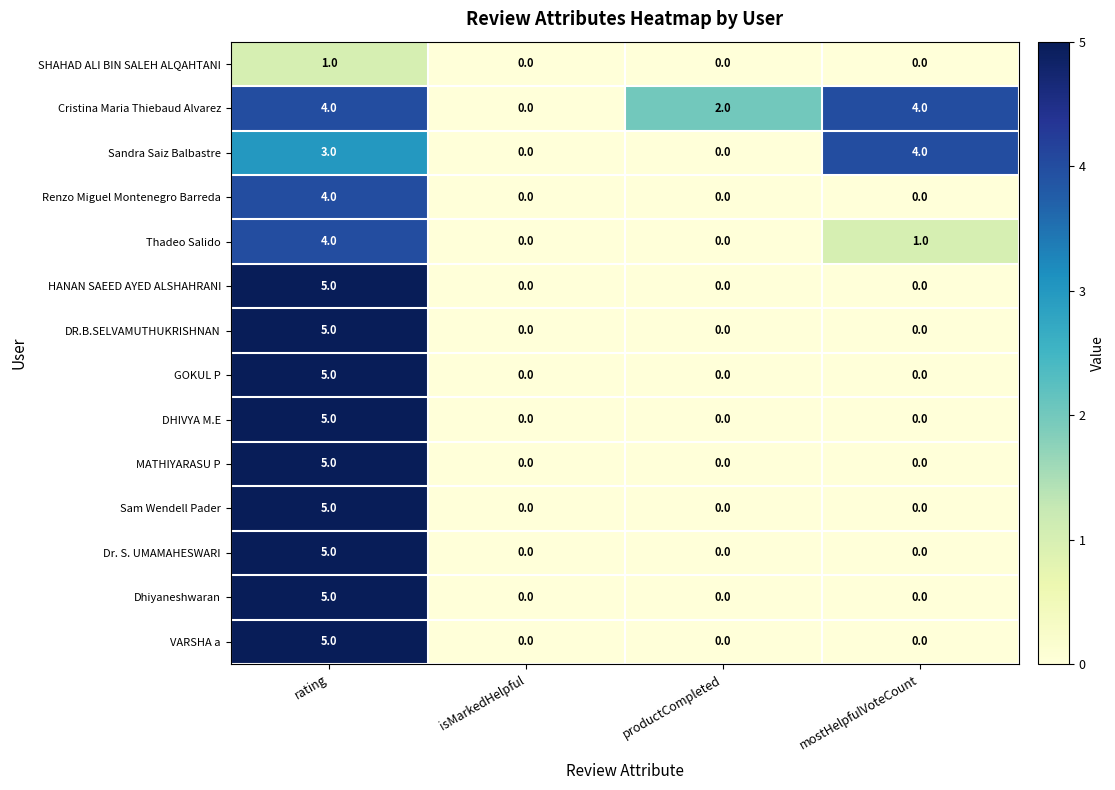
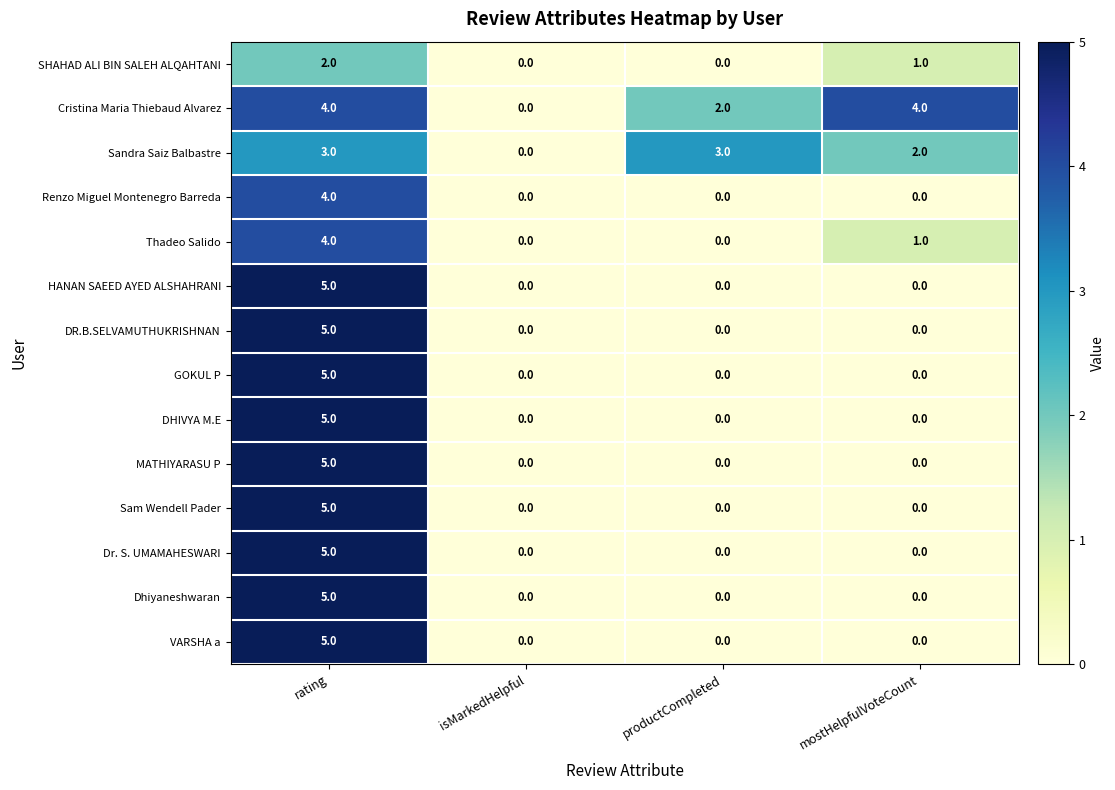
  {
    "SHAHAD ALI BIN SALEH ALQAHTANI": {
-     "rating": 1.0,
+     "rating": 2.0,
      "isMarkedHelpful": 0.0,
      "productCompleted": 0.0,
-     "mostHelpfulVoteCount": 0.0
+     "mostHelpfulVoteCount": 1.0
    },
    "Cristina Maria Thiebaud Alvarez": {
      "rating": 4.0,
      "isMarkedHelpful": 0.0,
      "productCompleted": 2.0,
      "mostHelpfulVoteCount": 4.0
    },
    "Sandra Saiz Balbastre": {
      "rating": 3.0,
      "isMarkedHelpful": 0.0,
-     "productCompleted": 0.0,
-     "mostHelpfulVoteCount": 4.0
+     "productCompleted": 3.0,
+     "mostHelpfulVoteCount": 2.0
    },
    "Renzo Miguel Montenegro Barreda": {
      "rating": 4.0,
      "isMarkedHelpful": 0.0,
      "productCompleted": 0.0,
      "mostHelpfulVoteCount": 0.0
    },
    "Thadeo Salido": {
      "rating": 4.0,
      "isMarkedHelpful": 0.0,
      "productCompleted": 0.0,
      "mostHelpfulVoteCount": 1.0
    },
    "HANAN SAEED AYED ALSHAHRANI": {
      "rating": 5.0,
      "isMarkedHelpful": 0.0,
      "productCompleted": 0.0,
      "mostHelpfulVoteCount": 0.0
    },
    "DR.B.SELVAMUTHUKRISHNAN": {
      "rating": 5.0,
      "isMarkedHelpful": 0.0,
      "productCompleted": 0.0,
      "mostHelpfulVoteCount": 0.0
    },
    "GOKUL P": {
      "rating": 5.0,
      "isMarkedHelpful": 0.0,
      "productCompleted": 0.0,
      "mostHelpfulVoteCount": 0.0
    },
    "DHIVYA M.E": {
      "rating": 5.0,
      "isMarkedHelpful": 0.0,
      "productCompleted": 0.0,
      "mostHelpfulVoteCount": 0.0
    },
    "MATHIYARASU P": {
      "rating": 5.0,
      "isMarkedHelpful": 0.0,
      "productCompleted": 0.0,
      "mostHelpfulVoteCount": 0.0
    },
    "Sam Wendell Pader": {
      "rating": 5.0,
      "isMarkedHelpful": 0.0,
      "productCompleted": 0.0,
      "mostHelpfulVoteCount": 0.0
    },
    "Dr. S. UMAMAHESWARI": {
      "rating": 5.0,
      "isMarkedHelpful": 0.0,
      "productCompleted": 0.0,
      "mostHelpfulVoteCount": 0.0
    },
    "Dhiyaneshwaran": {
      "rating": 5.0,
      "isMarkedHelpful": 0.0,
      "productCompleted": 0.0,
      "mostHelpfulVoteCount": 0.0
    },
    "VARSHA a": {
      "rating": 5.0,
      "isMarkedHelpful": 0.0,
      "productCompleted": 0.0,
      "mostHelpfulVoteCount": 0.0
    }
  }
